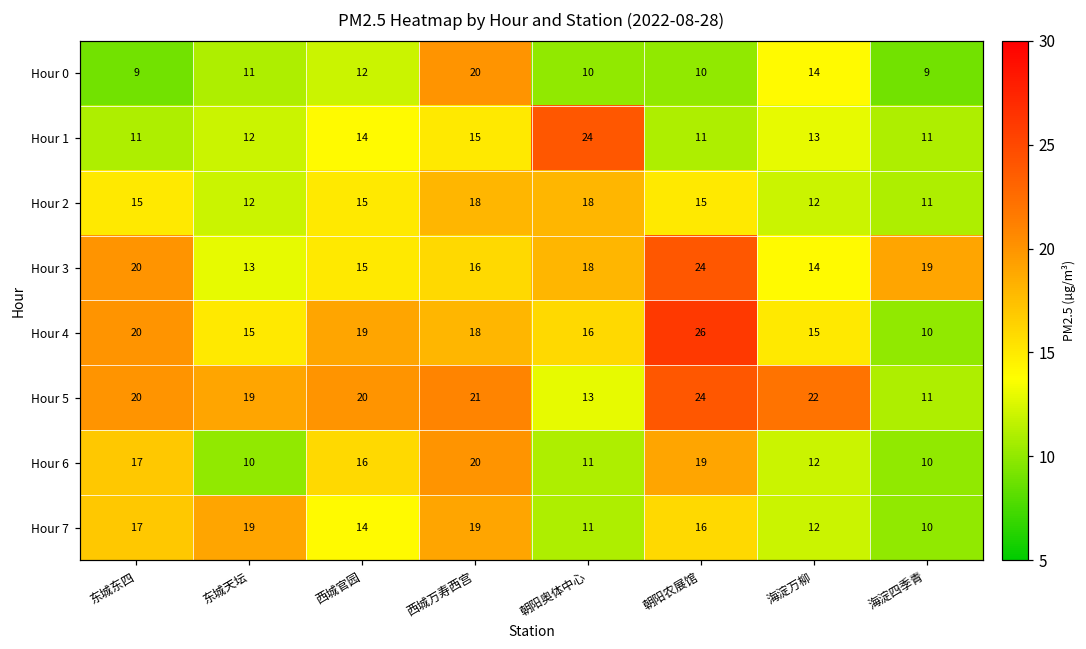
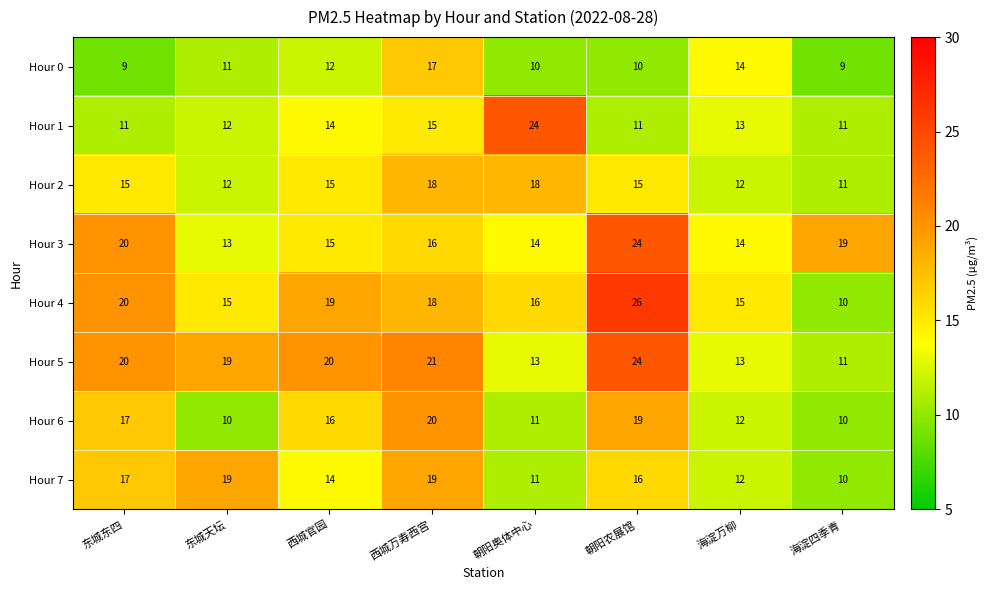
  {
    "Hour 0": {
      "东城东四": 9,
      "东城天坛": 11,
      "西城官园": 12,
-     "西城万寿西宫": 20,
+     "西城万寿西宫": 17,
      "朝阳奥体中心": 10,
      "朝阳农展馆": 10,
      "海淀万柳": 14,
      "海淀四季青": 9
    },
    "Hour 1": {
      "东城东四": 11,
      "东城天坛": 12,
      "西城官园": 14,
      "西城万寿西宫": 15,
      "朝阳奥体中心": 24,
      "朝阳农展馆": 11,
      "海淀万柳": 13,
      "海淀四季青": 11
    },
    "Hour 2": {
      "东城东四": 15,
      "东城天坛": 12,
      "西城官园": 15,
      "西城万寿西宫": 18,
      "朝阳奥体中心": 18,
      "朝阳农展馆": 15,
      "海淀万柳": 12,
      "海淀四季青": 11
    },
    "Hour 3": {
      "东城东四": 20,
      "东城天坛": 13,
      "西城官园": 15,
      "西城万寿西宫": 16,
-     "朝阳奥体中心": 18,
+     "朝阳奥体中心": 14,
      "朝阳农展馆": 24,
      "海淀万柳": 14,
      "海淀四季青": 19
    },
    "Hour 4": {
      "东城东四": 20,
      "东城天坛": 15,
      "西城官园": 19,
      "西城万寿西宫": 18,
      "朝阳奥体中心": 16,
      "朝阳农展馆": 26,
      "海淀万柳": 15,
      "海淀四季青": 10
    },
    "Hour 5": {
      "东城东四": 20,
      "东城天坛": 19,
      "西城官园": 20,
      "西城万寿西宫": 21,
      "朝阳奥体中心": 13,
      "朝阳农展馆": 24,
-     "海淀万柳": 22,
+     "海淀万柳": 13,
      "海淀四季青": 11
    },
    "Hour 6": {
      "东城东四": 17,
      "东城天坛": 10,
      "西城官园": 16,
      "西城万寿西宫": 20,
      "朝阳奥体中心": 11,
      "朝阳农展馆": 19,
      "海淀万柳": 12,
      "海淀四季青": 10
    },
    "Hour 7": {
      "东城东四": 17,
      "东城天坛": 19,
      "西城官园": 14,
      "西城万寿西宫": 19,
      "朝阳奥体中心": 11,
      "朝阳农展馆": 16,
      "海淀万柳": 12,
      "海淀四季青": 10
    }
  }
